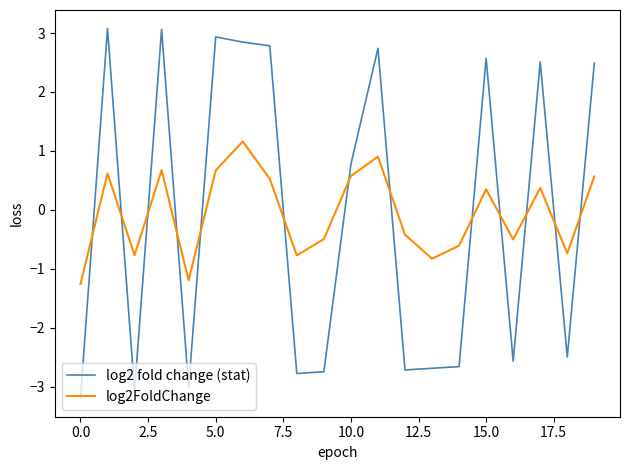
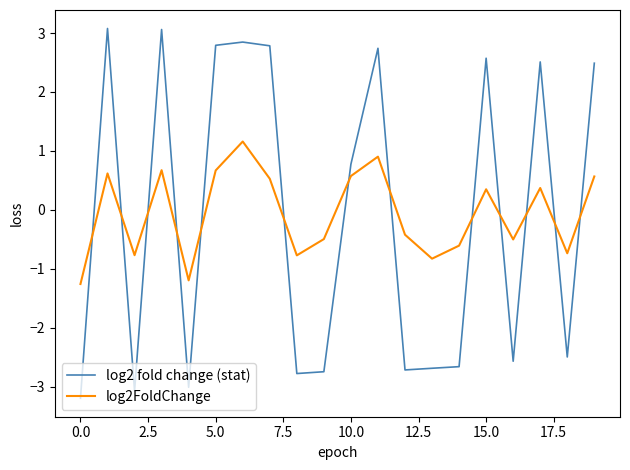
  {
    "log2 fold change (stat)": {
-     "5.0": 2.9,
+     "5.0": 2.8,
      "10.0": 0.8,
      "15.0": 2.6
    },
    "log2FoldChange": {
      "0.0": -1.3,
      "5.0": 0.7,
      "10.0": 0.6,
      "15.0": 0.4
    }
  }
